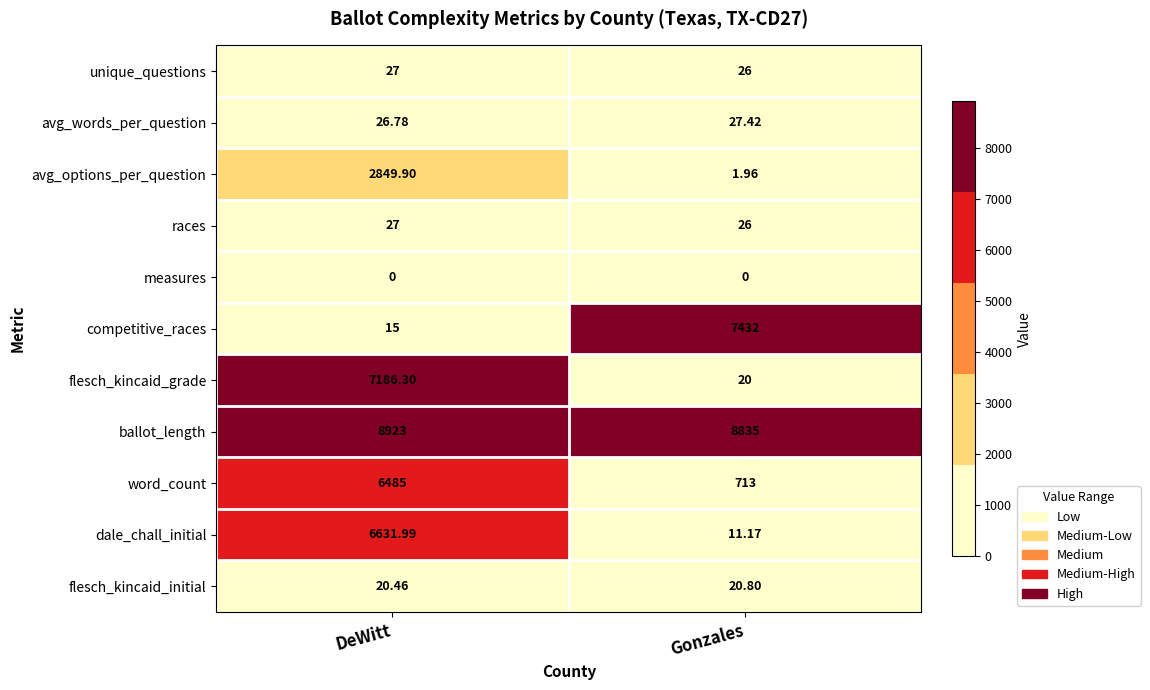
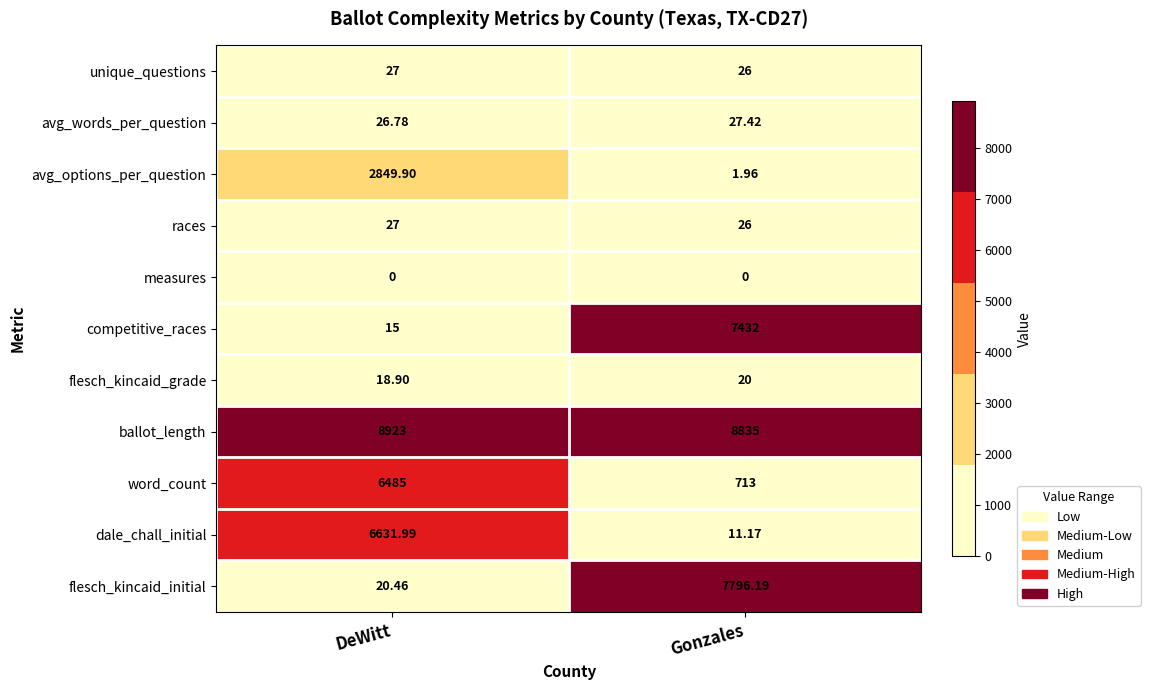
  {
    "unique_questions": {
      "DeWitt": 27,
      "Gonzales": 26
    },
    "avg_words_per_question": {
      "DeWitt": 26.78,
      "Gonzales": 27.42
    },
    "avg_options_per_question": {
      "DeWitt": 2849.90,
      "Gonzales": 1.96
    },
    "races": {
      "DeWitt": 27,
      "Gonzales": 26
    },
    "measures": {
      "DeWitt": 0,
      "Gonzales": 0
    },
    "competitive_races": {
      "DeWitt": 15,
      "Gonzales": 7432
    },
    "flesch_kincaid_grade": {
-     "DeWitt": 7186.30,
+     "DeWitt": 18.90,
      "Gonzales": 20
    },
    "ballot_length": {
      "DeWitt": 8923,
      "Gonzales": 8835
    },
    "word_count": {
      "DeWitt": 6485,
      "Gonzales": 713
    },
    "dale_chall_initial": {
      "DeWitt": 6631.99,
      "Gonzales": 11.17
    },
    "flesch_kincaid_initial": {
      "DeWitt": 20.46,
-     "Gonzales": 20.80
+     "Gonzales": 7796.19
    }
  }
